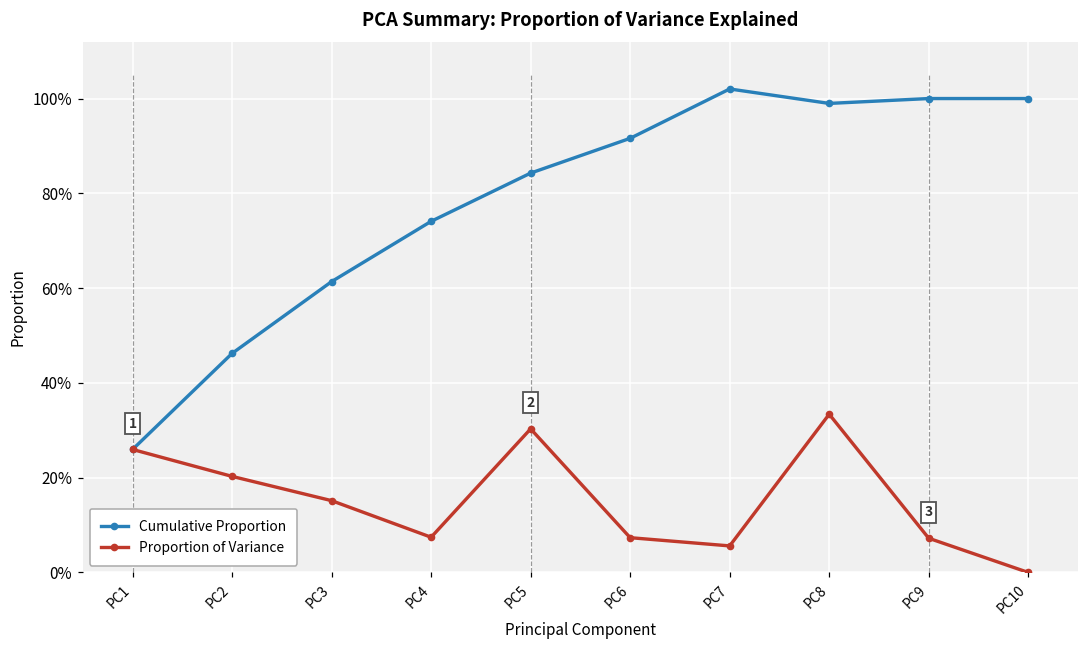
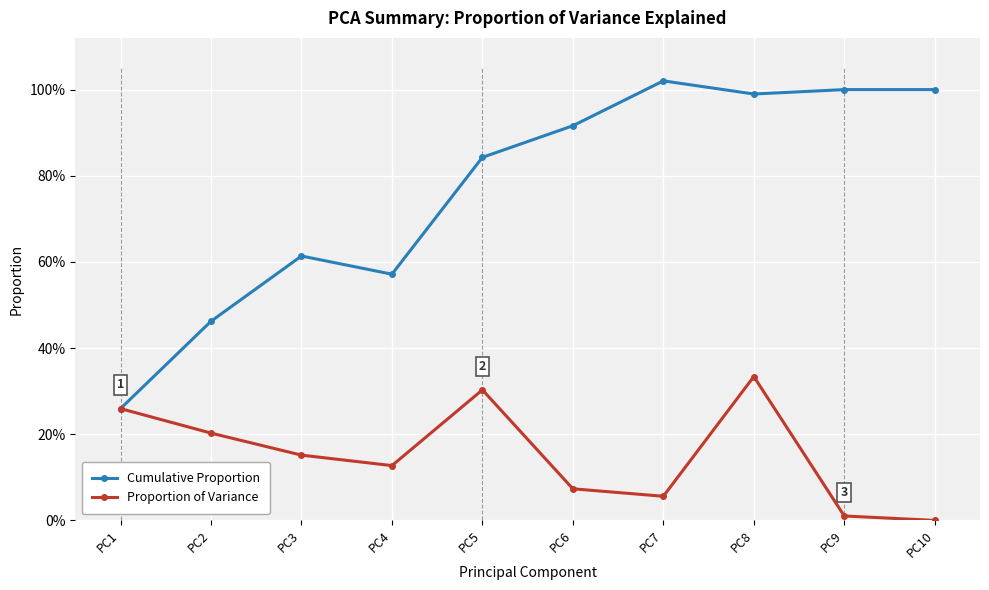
  {
    "Cumulative Proportion": {
      "PC2": "46%",
      "PC3": "61%",
-     "PC4": "74%",
+     "PC4": "57%",
      "PC5": "84%",
      "PC6": "92%",
      "PC7": "102%",
      "PC8": "99%",
      "PC9": "100%",
      "PC10": "100%"
    },
    "Proportion of Variance": {
      "PC2": "20%",
      "PC3": "15%",
-     "PC4": "7%",
+     "PC4": "13%",
      "PC6": "7%",
      "PC7": "6%",
      "PC8": "33%",
-     "PC9": "7%",
+     "PC9": "1%",
      "PC10": "0%"
    }
  }
